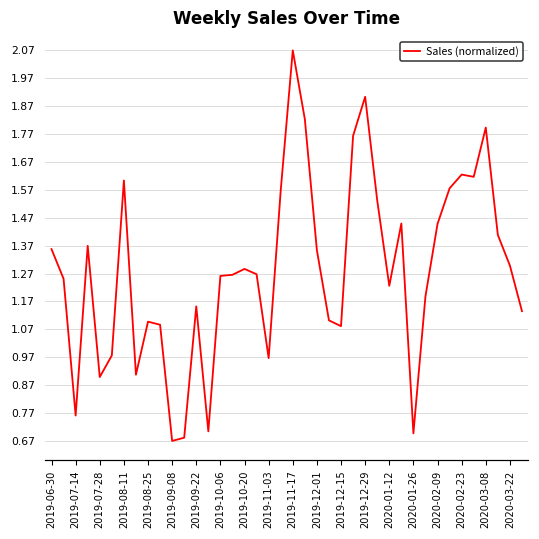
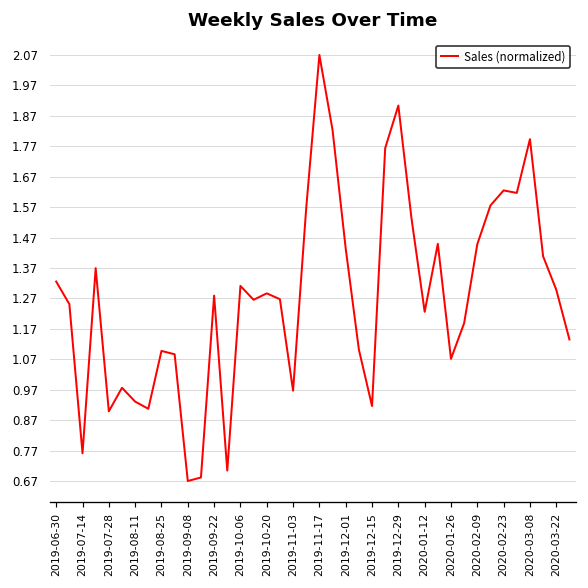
  {
-   "2019-06-30": 1.36,
+   "2019-06-30": 1.33,
    "2019-07-14": 0.76,
    "2019-07-28": 0.90,
-   "2019-08-11": 1.60,
+   "2019-08-11": 0.93,
    "2019-08-25": 1.10,
    "2019-09-08": 0.67,
-   "2019-09-22": 1.15,
-   "2019-10-06": 1.26,
+   "2019-09-22": 1.28,
+   "2019-10-06": 1.31,
    "2019-10-20": 1.29,
    "2019-11-03": 0.97,
    "2019-11-17": 2.07,
-   "2019-12-01": 1.35,
-   "2019-12-15": 1.08,
+   "2019-12-01": 1.43,
+   "2019-12-15": 0.92,
    "2019-12-29": 1.90,
    "2020-01-12": 1.23,
-   "2020-01-26": 0.70,
+   "2020-01-26": 1.07,
    "2020-02-09": 1.45,
    "2020-02-23": 1.62,
    "2020-03-08": 1.79,
    "2020-03-22": 1.30
  }
